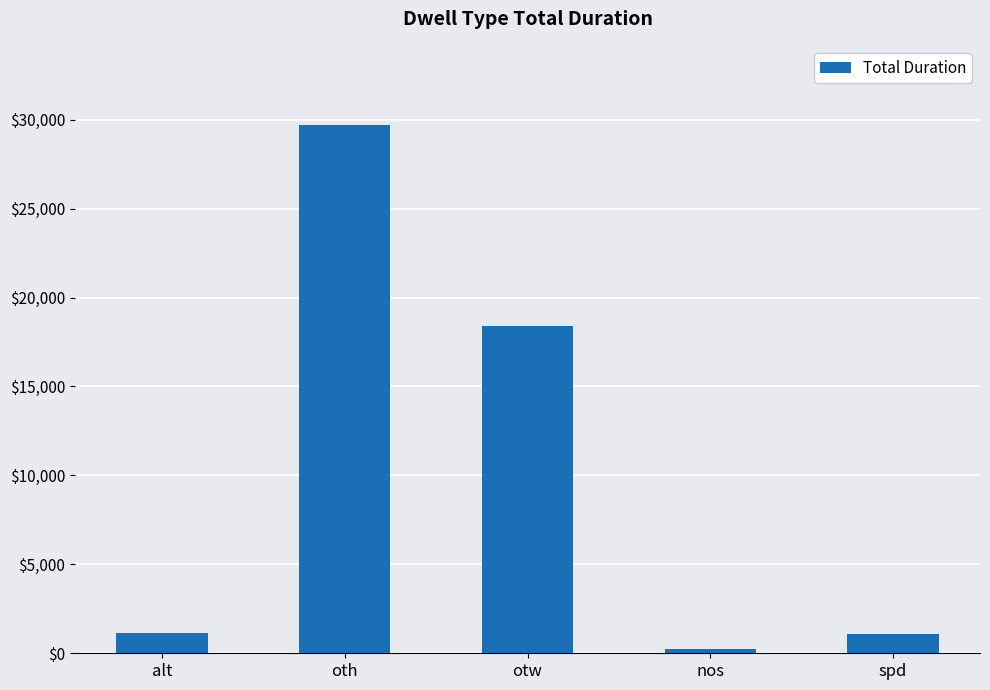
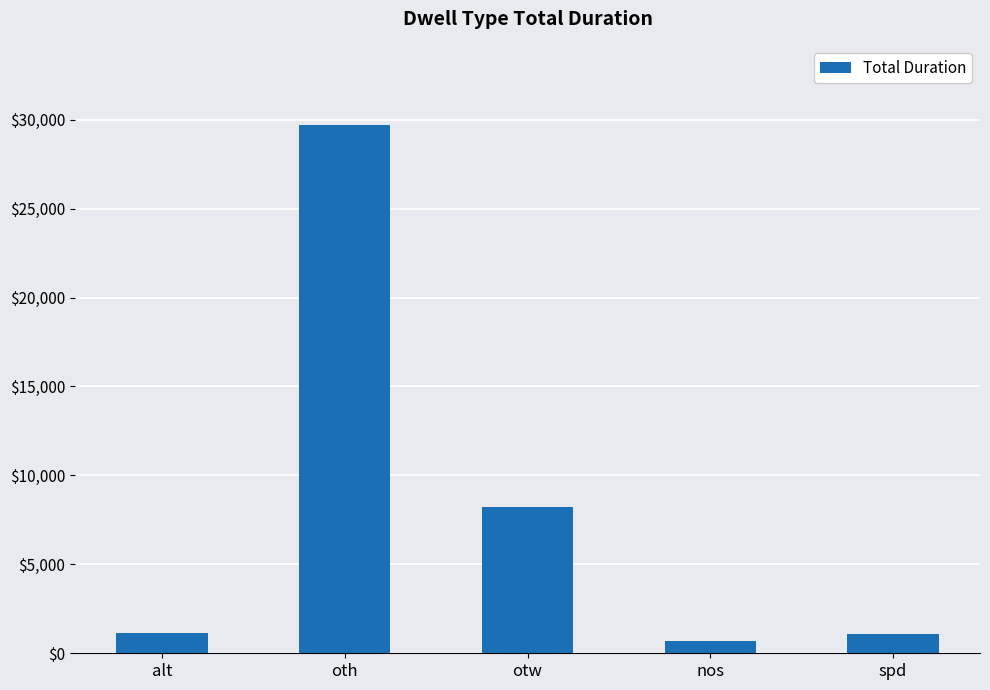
  {
    "alt": "$1,100",
    "oth": "$29,700",
-   "otw": "$18,400",
-   "nos": "$200",
+   "otw": "$8,200",
+   "nos": "$700",
    "spd": "$1,100"
  }
